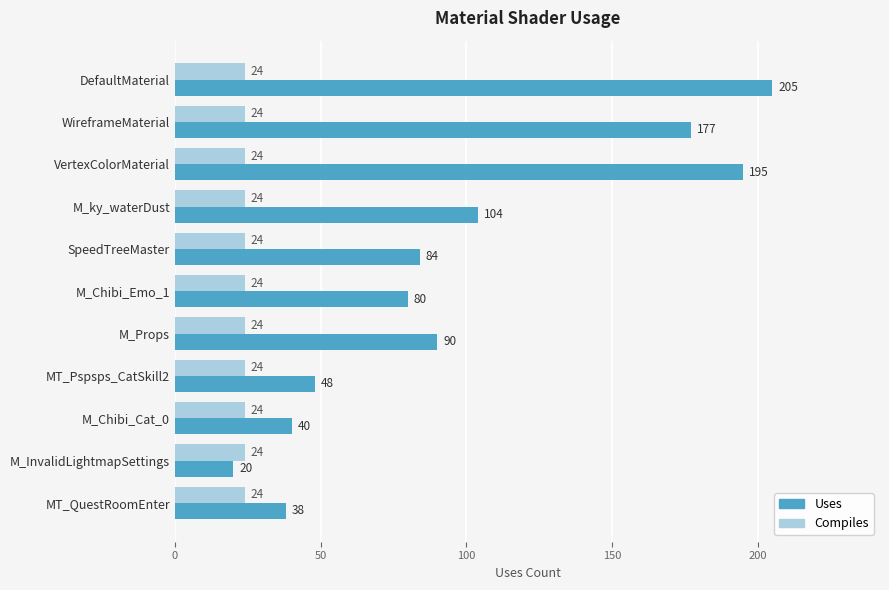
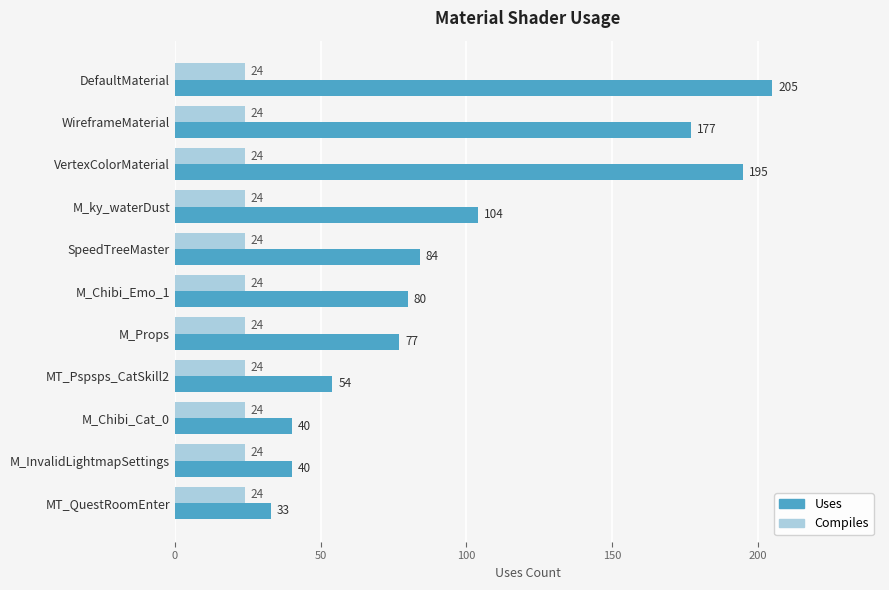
  {
    "Uses": {
      "DefaultMaterial": 205,
      "WireframeMaterial": 177,
      "VertexColorMaterial": 195,
      "M_ky_waterDust": 104,
      "SpeedTreeMaster": 84,
      "M_Chibi_Emo_1": 80,
-     "M_Props": 90,
-     "MT_Pspsps_CatSkill2": 48,
+     "M_Props": 77,
+     "MT_Pspsps_CatSkill2": 54,
      "M_Chibi_Cat_0": 40,
-     "M_InvalidLightmapSettings": 20,
-     "MT_QuestRoomEnter": 38
+     "M_InvalidLightmapSettings": 40,
+     "MT_QuestRoomEnter": 33
    },
    "Compiles": {
      "DefaultMaterial": 24,
      "WireframeMaterial": 24,
      "VertexColorMaterial": 24,
      "M_ky_waterDust": 24,
      "SpeedTreeMaster": 24,
      "M_Chibi_Emo_1": 24,
      "M_Props": 24,
      "MT_Pspsps_CatSkill2": 24,
      "M_Chibi_Cat_0": 24,
      "M_InvalidLightmapSettings": 24,
      "MT_QuestRoomEnter": 24
    }
  }
